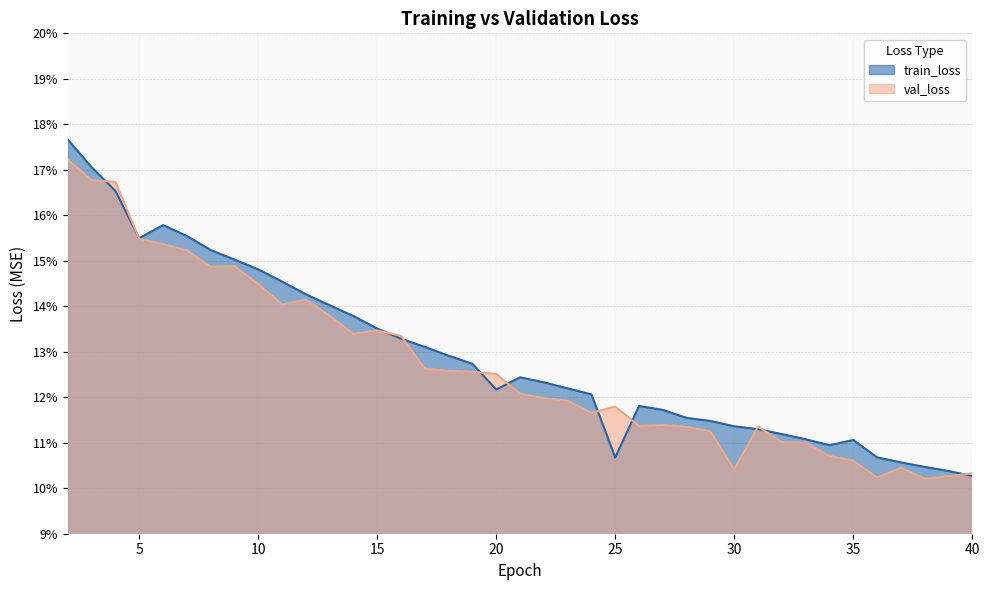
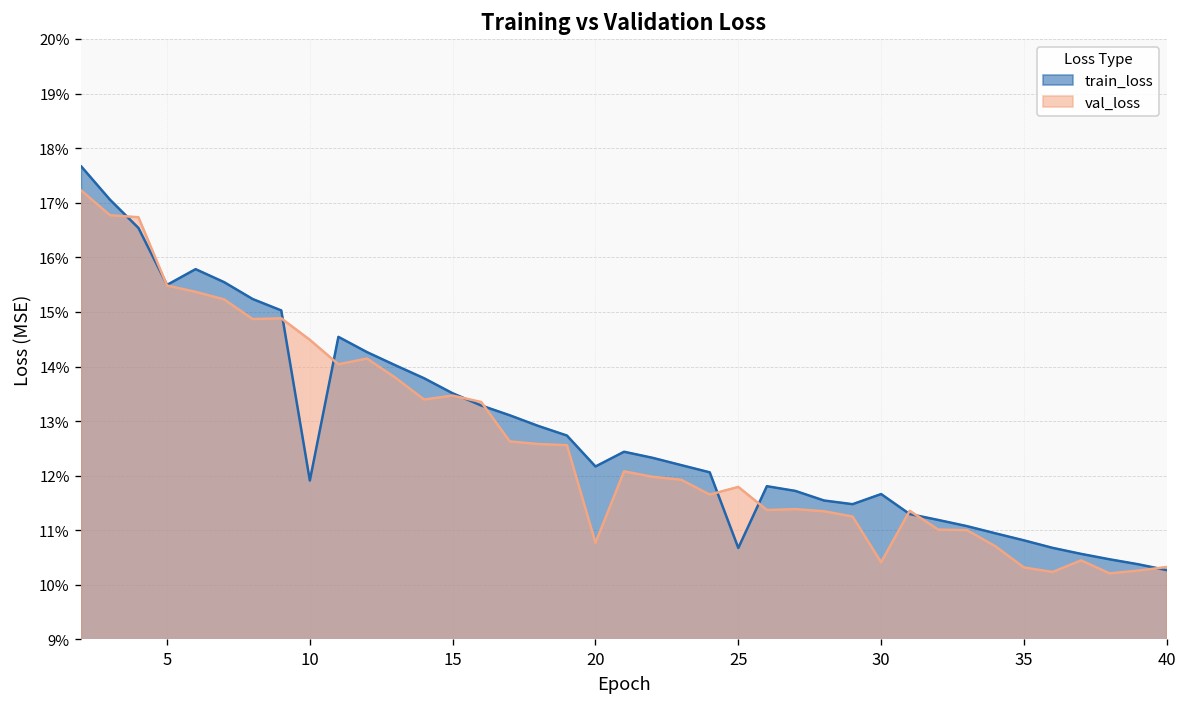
  {
    "train_loss": {
-     "10": "14.8%",
+     "10": "11.9%",
      "20": "12.2%",
      "25": "10.7%",
-     "30": "11.4%",
-     "35": "11.1%"
+     "30": "11.7%",
+     "35": "10.8%"
    },
    "val_loss": {
      "10": "14.5%",
-     "20": "12.5%",
+     "20": "10.8%",
      "25": "11.8%",
      "30": "10.4%",
-     "35": "10.6%"
+     "35": "10.3%"
    }
  }
